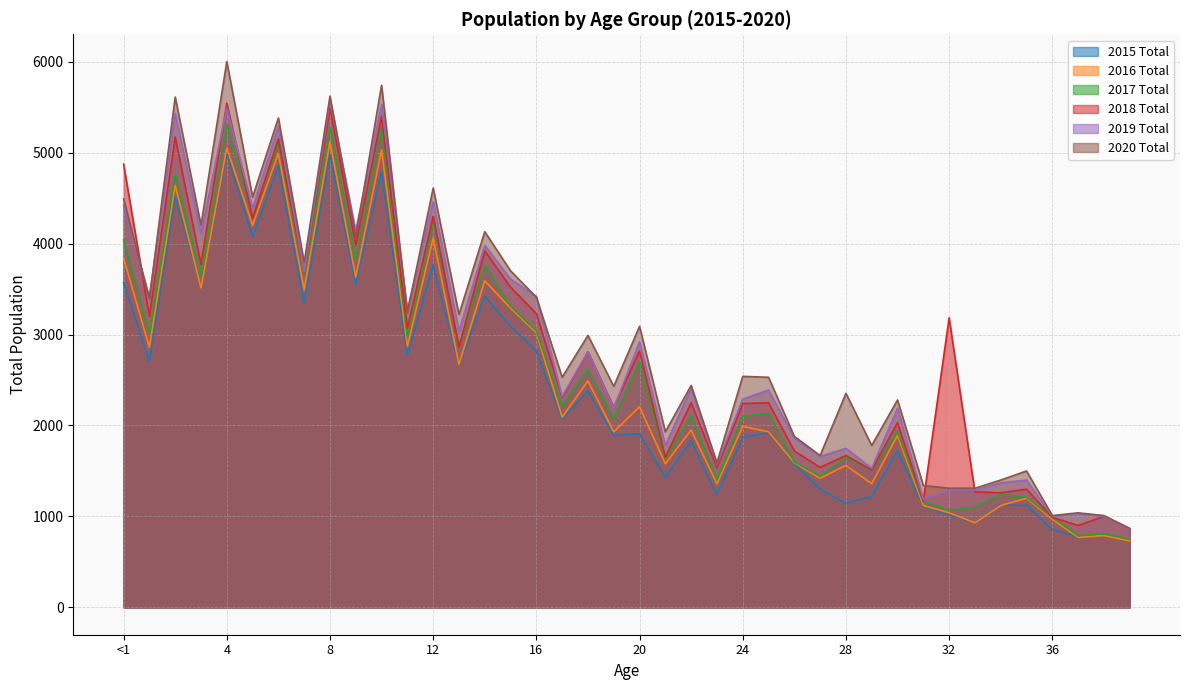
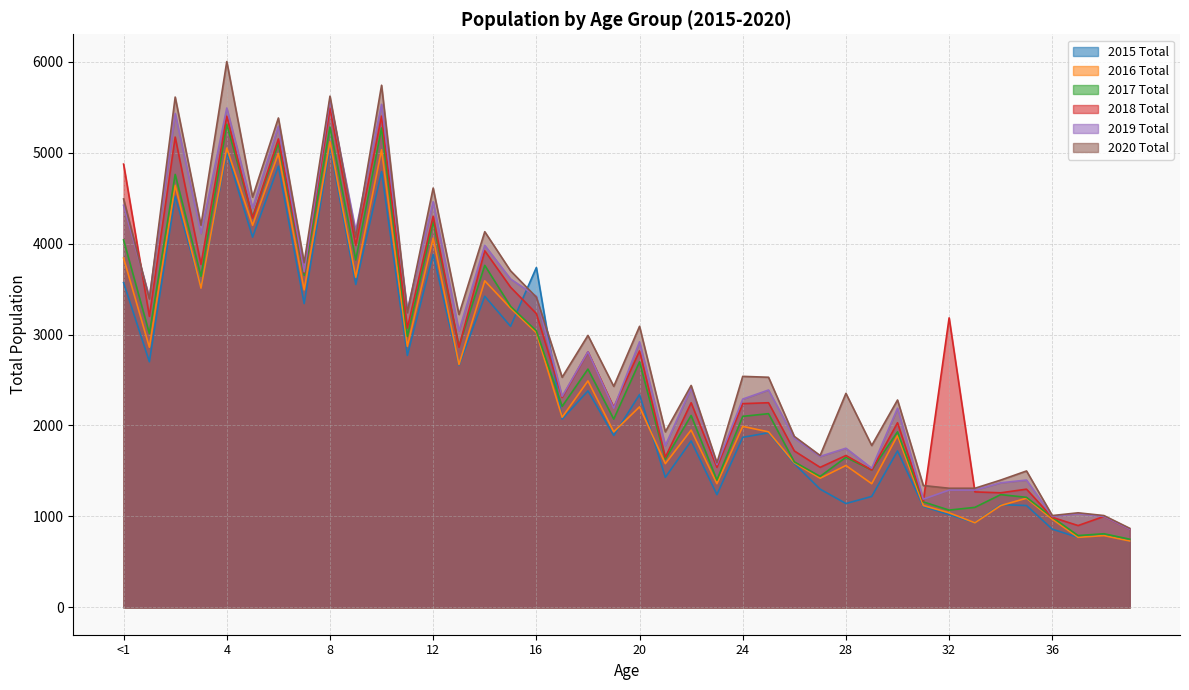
  {
    "2015 Total": {
      "<1": 3600,
      "4": 5000,
-     "8": 5000,
-     "12": 3800,
-     "16": 2800,
-     "20": 1900,
+     "8": 5100,
+     "12": 3900,
+     "16": 3700,
+     "20": 2300,
      "24": 1900,
      "28": 1100,
      "36": 900
    },
    "2016 Total": {
      "<1": 3800,
      "4": 5100,
      "8": 5100,
      "12": 4100,
      "20": 2200,
      "24": 2000,
      "28": 1600
    },
    "2017 Total": {
      "<1": 4000,
      "4": 5300,
      "8": 5300,
      "12": 4200,
      "20": 2700,
      "24": 2100,
      "32": 1100
    },
    "2018 Total": {
      "<1": 4900,
-     "4": 5500,
+     "4": 5400,
      "8": 5500,
      "12": 4300,
      "16": 3200,
      "20": 2800,
      "24": 2200,
      "32": 3200
    },
    "2019 Total": {
      "<1": 4400,
      "4": 5500,
      "8": 5600,
      "12": 4500,
      "20": 2900,
      "24": 2300,
      "28": 1800
    },
    "2020 Total": {
      "<1": 4500,
      "4": 6000,
      "8": 5600,
      "12": 4600,
      "20": 3100,
      "24": 2500,
      "28": 2400
    }
  }
